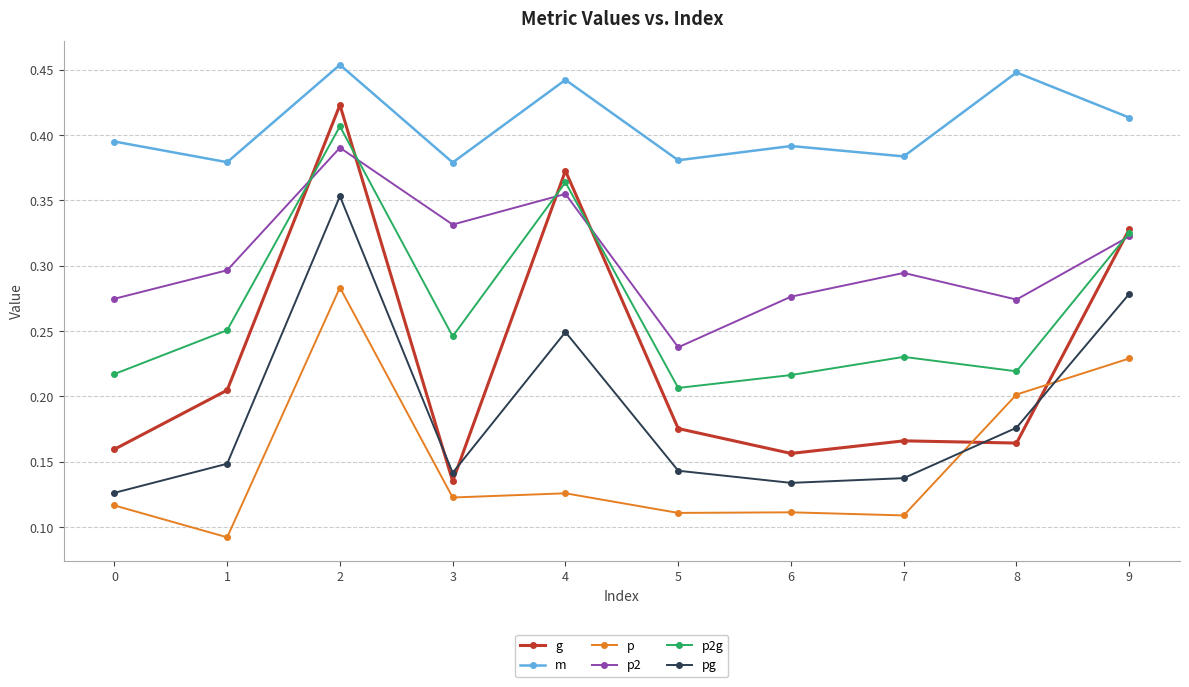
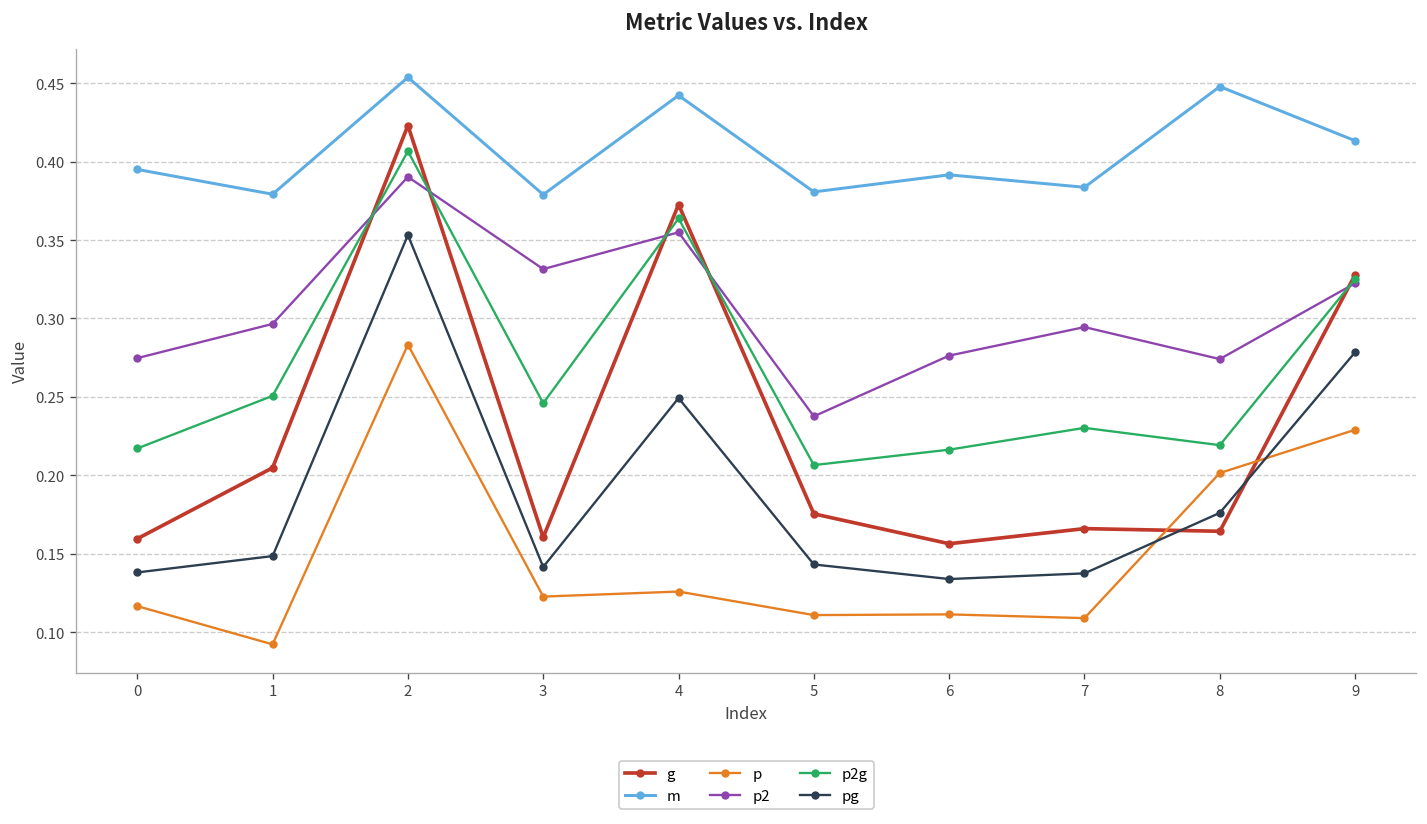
  {
    "g": {
      "0": 0.160,
      "1": 0.205,
      "2": 0.423,
-     "3": 0.135,
+     "3": 0.160,
      "4": 0.373,
      "5": 0.175,
      "6": 0.156,
      "7": 0.166,
      "8": 0.164,
      "9": 0.328
    },
    "m": {
      "0": 0.395,
      "1": 0.379,
      "2": 0.454,
      "3": 0.379,
      "4": 0.442,
      "5": 0.381,
      "6": 0.392,
      "7": 0.384,
      "8": 0.448,
      "9": 0.413
    },
    "p": {
      "0": 0.117,
      "1": 0.092,
      "2": 0.283,
      "3": 0.123,
      "4": 0.126,
      "5": 0.111,
      "6": 0.111,
      "7": 0.109,
      "8": 0.201,
      "9": 0.229
    },
    "p2": {
      "0": 0.275,
      "1": 0.297,
      "2": 0.390,
      "3": 0.331,
      "4": 0.355,
      "5": 0.238,
      "6": 0.276,
      "7": 0.294,
      "8": 0.274,
      "9": 0.322
    },
    "p2g": {
      "0": 0.217,
      "1": 0.251,
      "2": 0.407,
      "3": 0.246,
      "4": 0.364,
      "5": 0.206,
      "6": 0.216,
      "7": 0.230,
      "8": 0.219,
      "9": 0.325
    },
    "pg": {
-     "0": 0.126,
+     "0": 0.138,
      "1": 0.148,
      "2": 0.353,
      "3": 0.142,
      "4": 0.249,
      "5": 0.143,
      "6": 0.134,
      "7": 0.137,
      "8": 0.176,
      "9": 0.278
    }
  }
